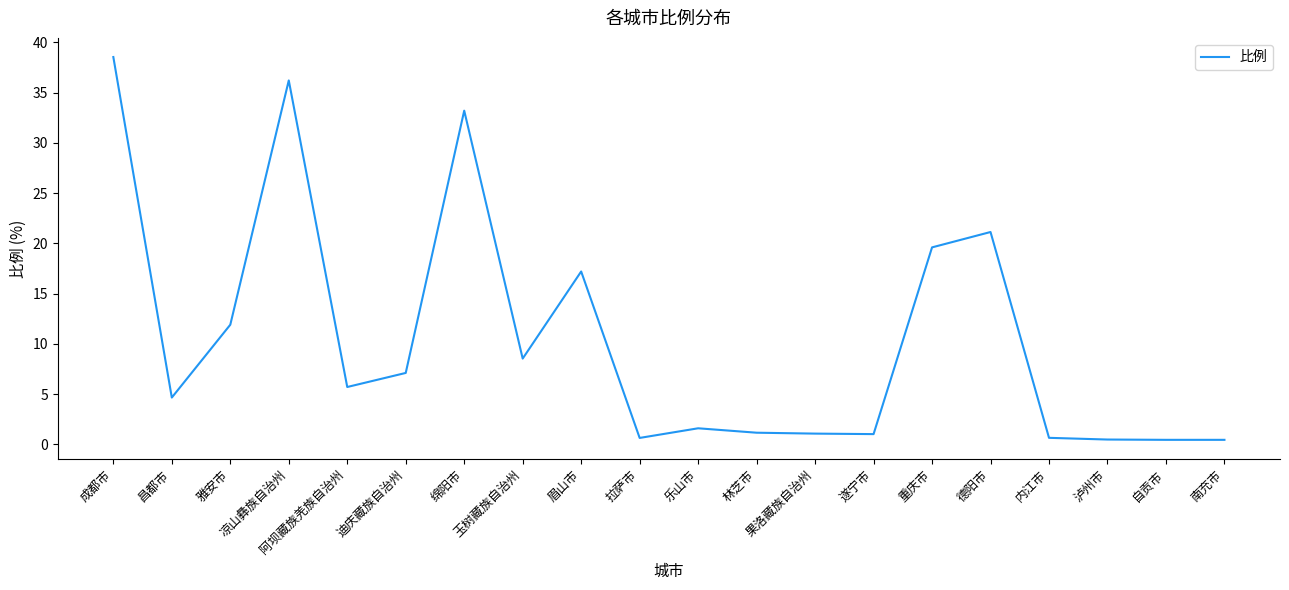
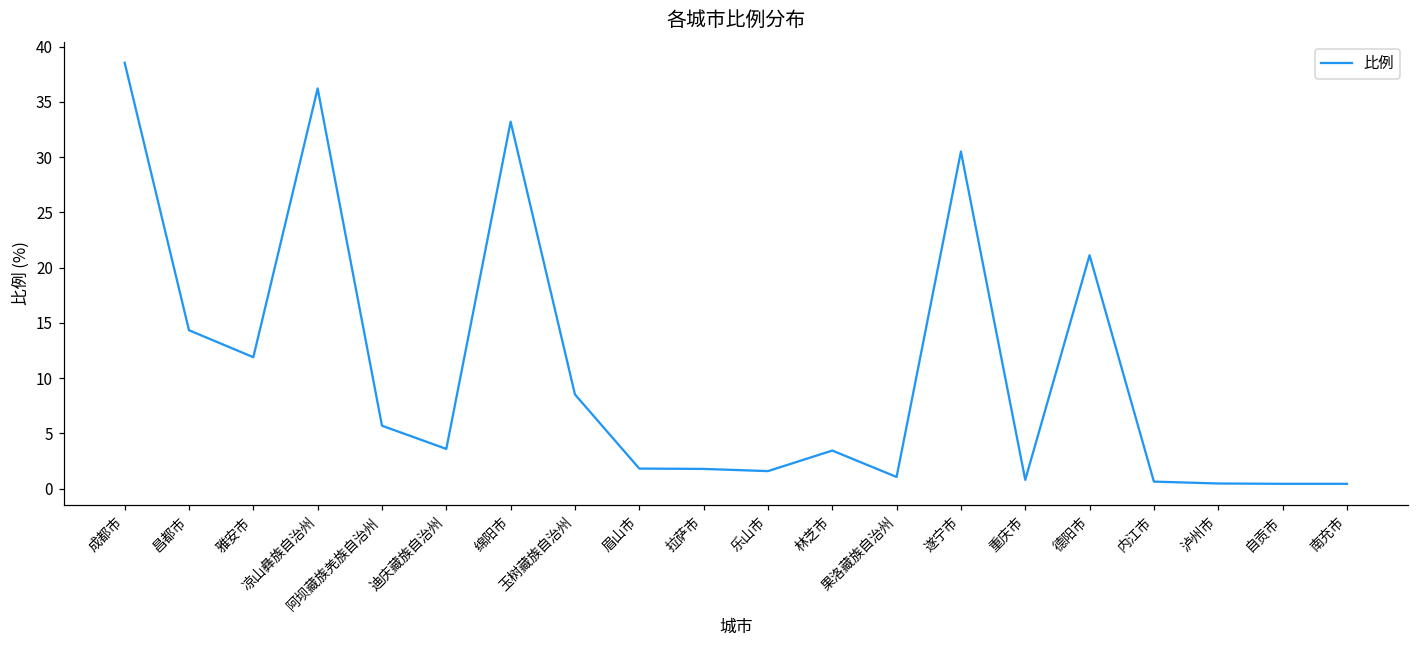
  {
    "成都市": 38.6,
-   "昌都市": 4.7,
+   "昌都市": 14.3,
    "雅安市": 11.9,
    "凉山彝族自治州": 36.2,
    "阿坝藏族羌族自治州": 5.7,
-   "迪庆藏族自治州": 7.1,
+   "迪庆藏族自治州": 3.6,
    "绵阳市": 33.2,
    "玉树藏族自治州": 8.5,
-   "眉山市": 17.2,
-   "拉萨市": 0.6,
+   "眉山市": 1.8,
+   "拉萨市": 1.8,
    "乐山市": 1.6,
-   "林芝市": 1.2,
+   "林芝市": 3.5,
    "果洛藏族自治州": 1.1,
-   "遂宁市": 1.0,
-   "重庆市": 19.6,
+   "遂宁市": 30.5,
+   "重庆市": 0.8,
    "德阳市": 21.1,
    "内江市": 0.6,
    "泸州市": 0.5,
    "自贡市": 0.4,
    "南充市": 0.4
  }
